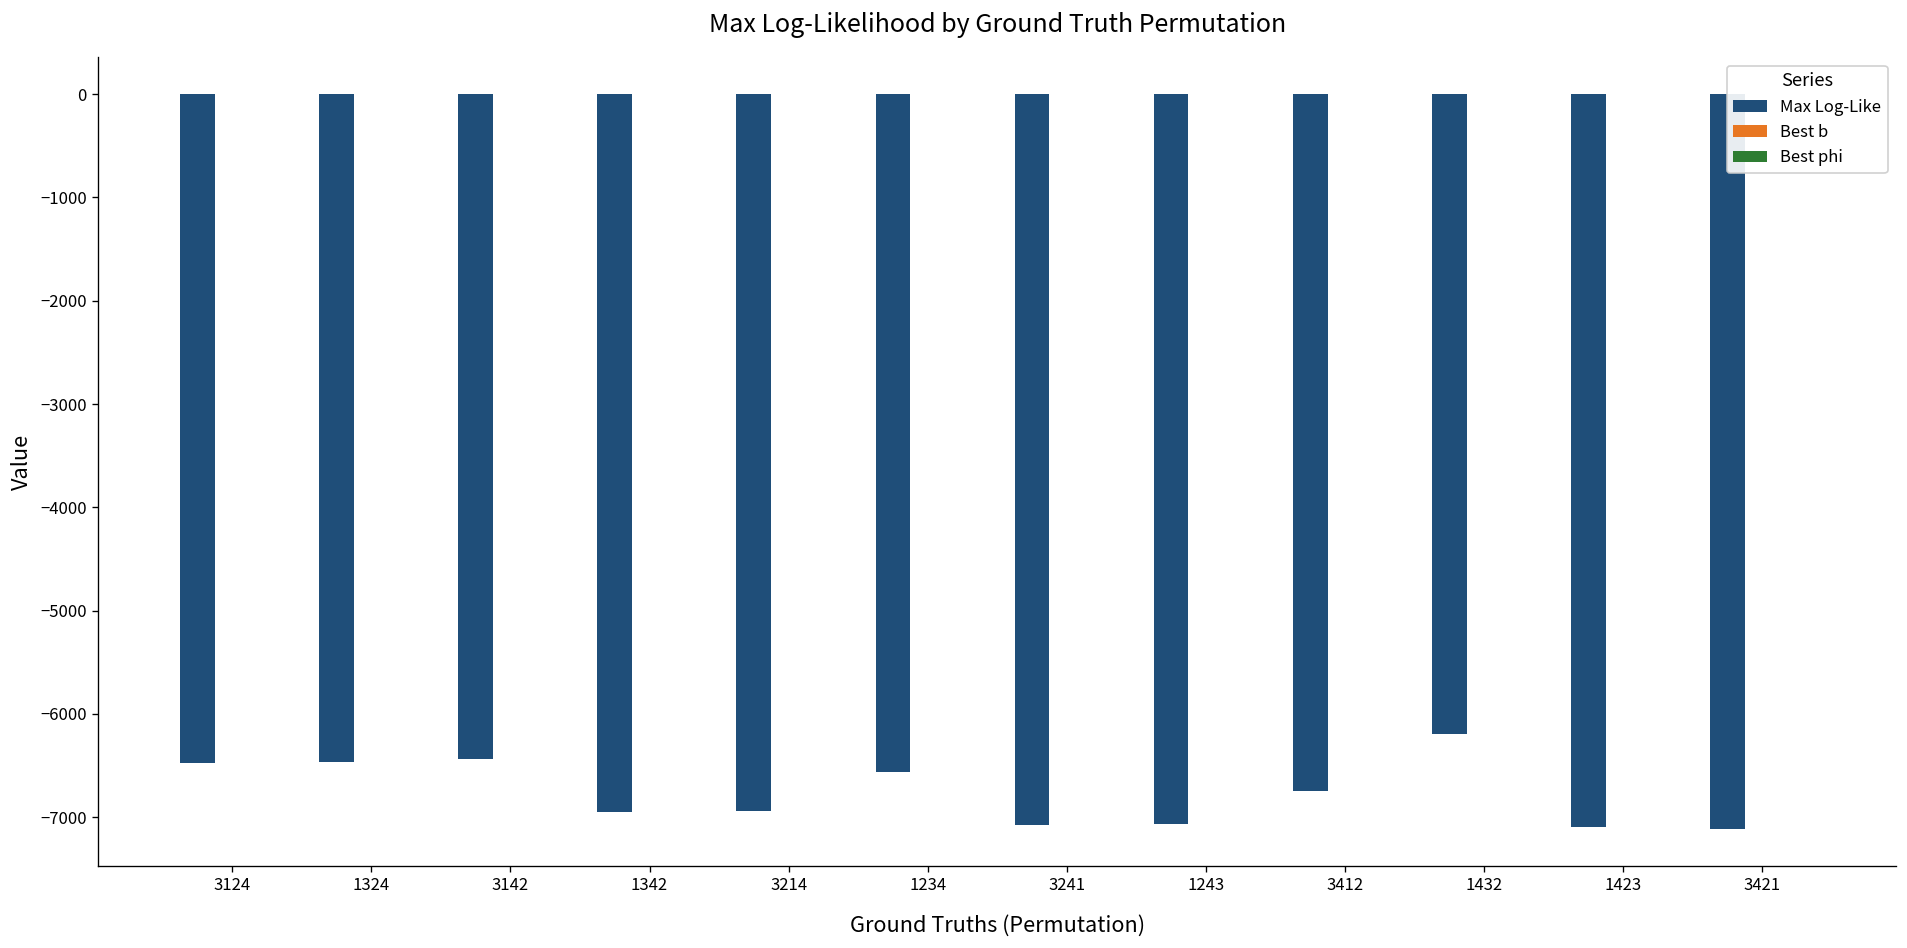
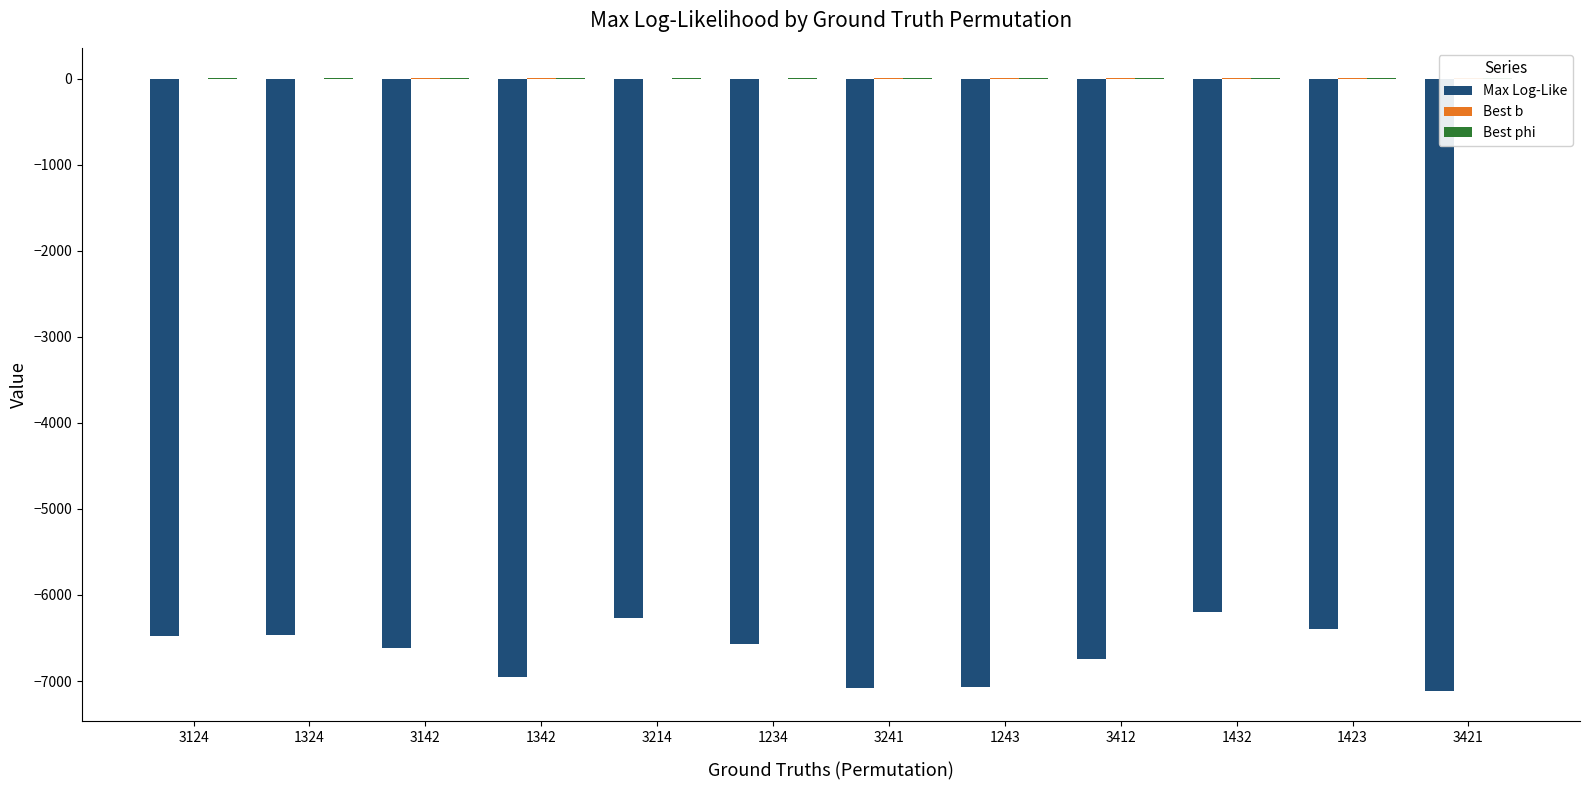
  {
    "Max Log-Like": {
      "3124": -6500,
      "1324": -6500,
-     "3142": -6400,
+     "3142": -6600,
      "1342": -7000,
-     "3214": -6900,
+     "3214": -6300,
      "1234": -6600,
      "3241": -7100,
      "1243": -7100,
      "3412": -6700,
      "1432": -6200,
-     "1423": -7100,
+     "1423": -6400,
      "3421": -7100
    },
    "Best b": {
      "3124": 0,
      "1324": 0,
      "3214": 0,
      "1234": 0
    }
  }
